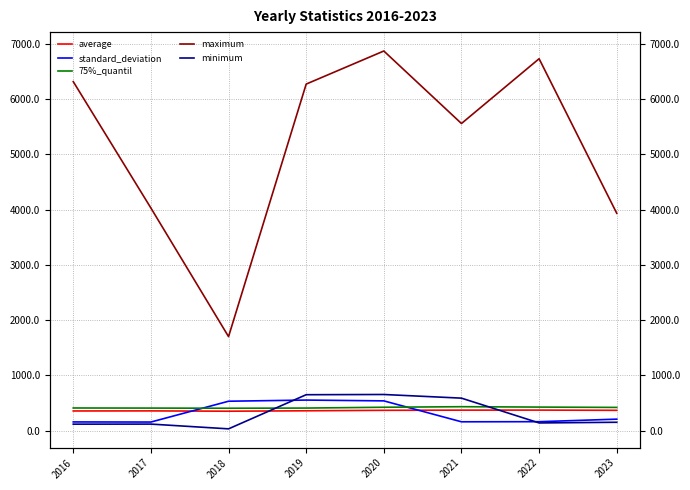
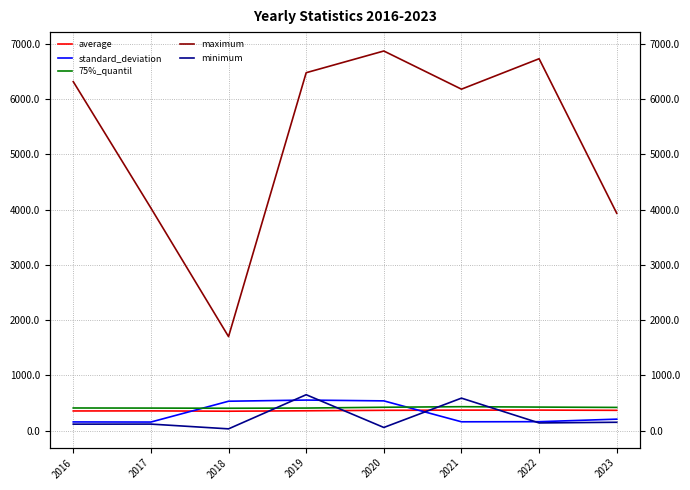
  {
    "average": {
      "2016": 400,
      "2017": 400,
      "2018": 400,
      "2019": 400,
      "2020": 400,
      "2021": 400,
      "2022": 400,
      "2023": 400
    },
    "standard_deviation": {
      "2018": 500,
      "2019": 600,
      "2020": 500,
      "2021": 200,
      "2023": 200
    },
    "75%_quantil": {
      "2016": 400,
      "2017": 400,
      "2018": 400,
      "2019": 400,
      "2020": 400,
      "2021": 400,
      "2022": 400,
      "2023": 400
    },
    "maximum": {
      "2016": 6300,
      "2017": 4000,
      "2018": 1700,
-     "2019": 6300,
+     "2019": 6500,
      "2020": 6900,
-     "2021": 5600,
+     "2021": 6200,
      "2022": 6700,
      "2023": 3900
    },
    "minimum": {
      "2018": 0,
      "2019": 600,
-     "2020": 700,
+     "2020": 100,
      "2021": 600,
      "2023": 200
    }
  }
